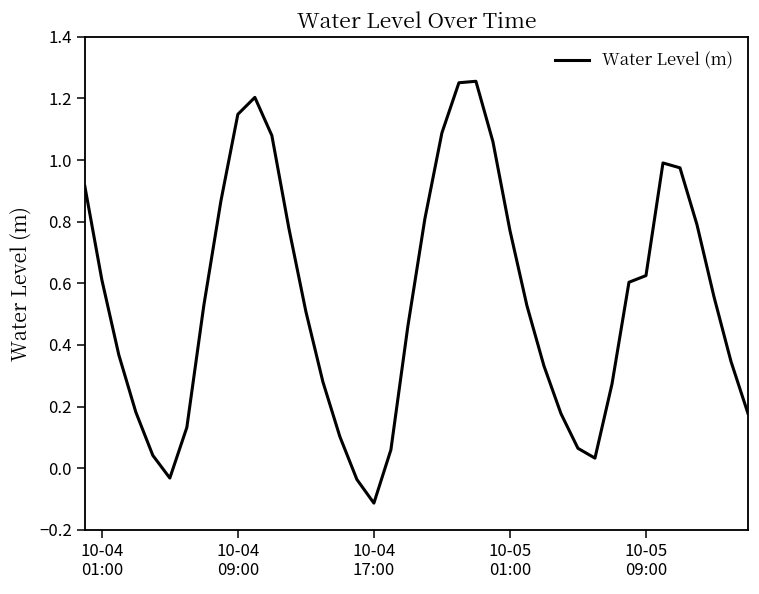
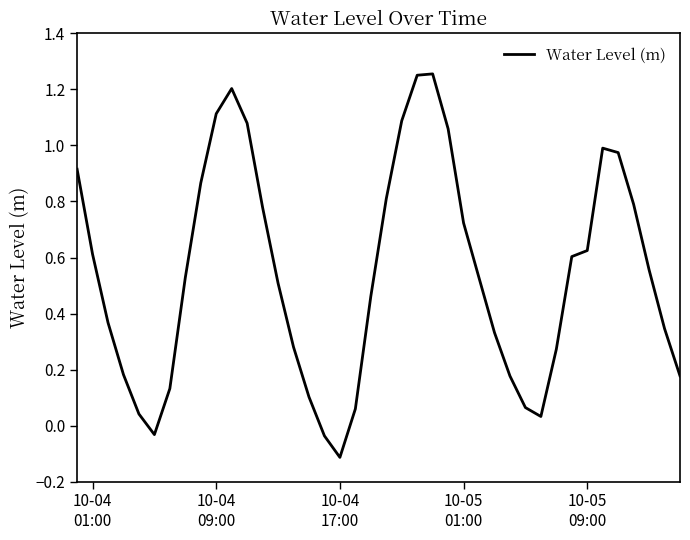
  {
    "10-04 01:00": 0.61,
-   "10-04 09:00": 1.15,
+   "10-04 09:00": 1.11,
    "10-04 17:00": -0.11,
-   "10-05 01:00": 0.77,
+   "10-05 01:00": 0.72,
    "10-05 09:00": 0.62
  }
